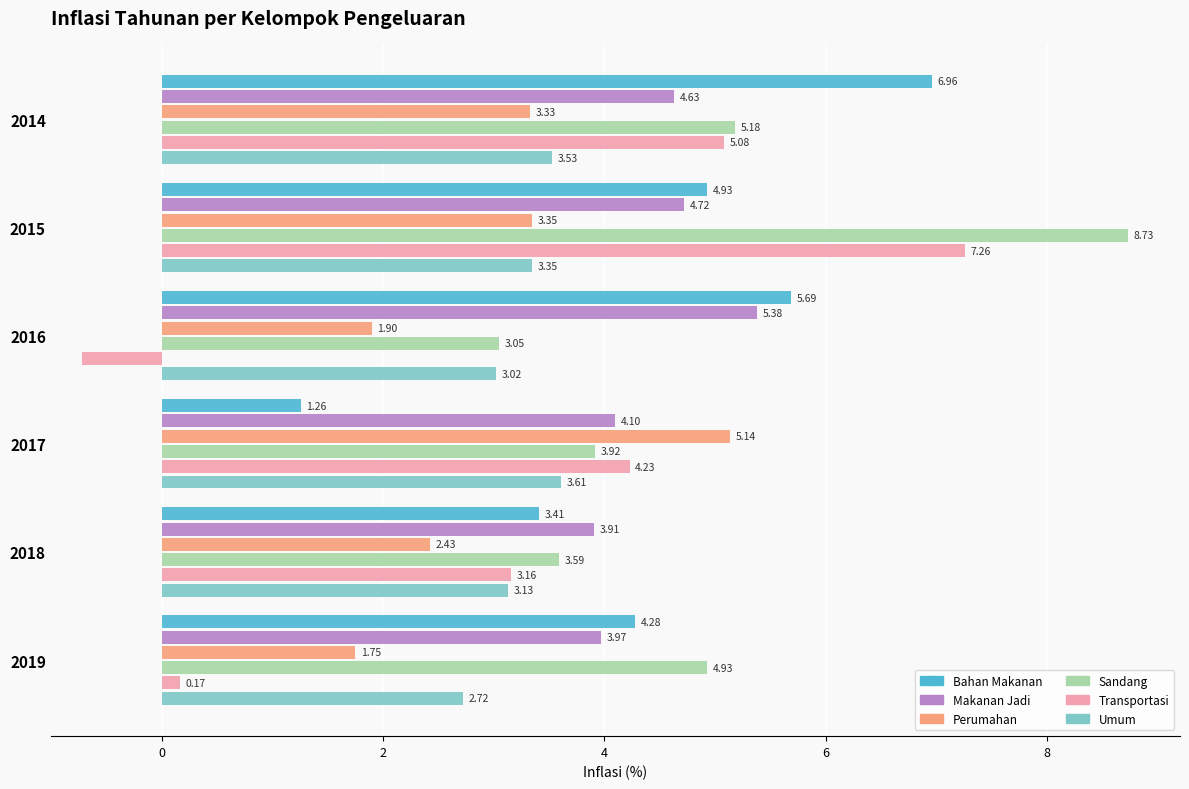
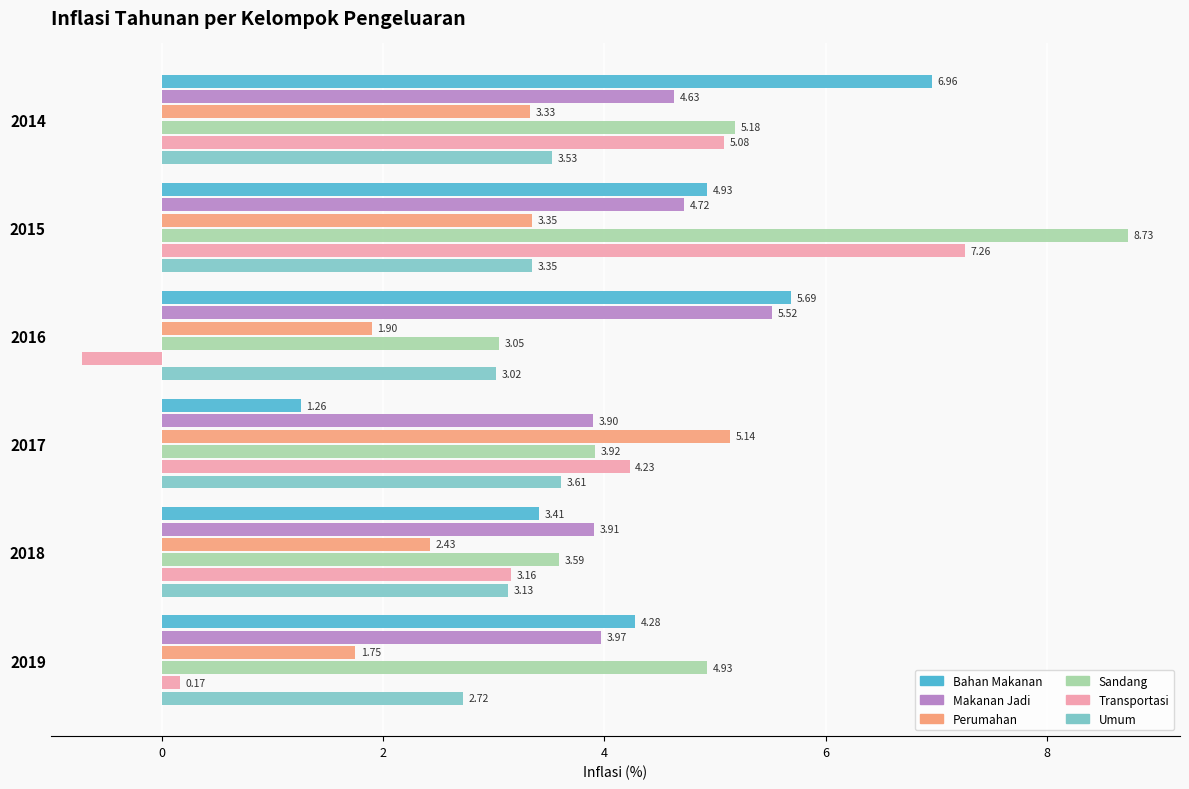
  {
    "Makanan Jadi": {
      "2014": 4.63,
      "2015": 4.72,
-     "2016": 5.38,
-     "2017": 4.10,
+     "2016": 5.52,
+     "2017": 3.90,
      "2018": 3.91,
      "2019": 3.97
    }
  }
